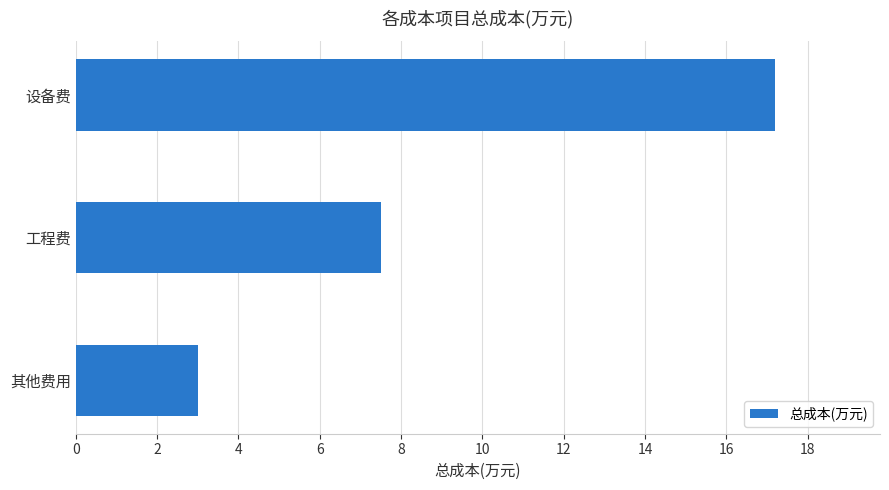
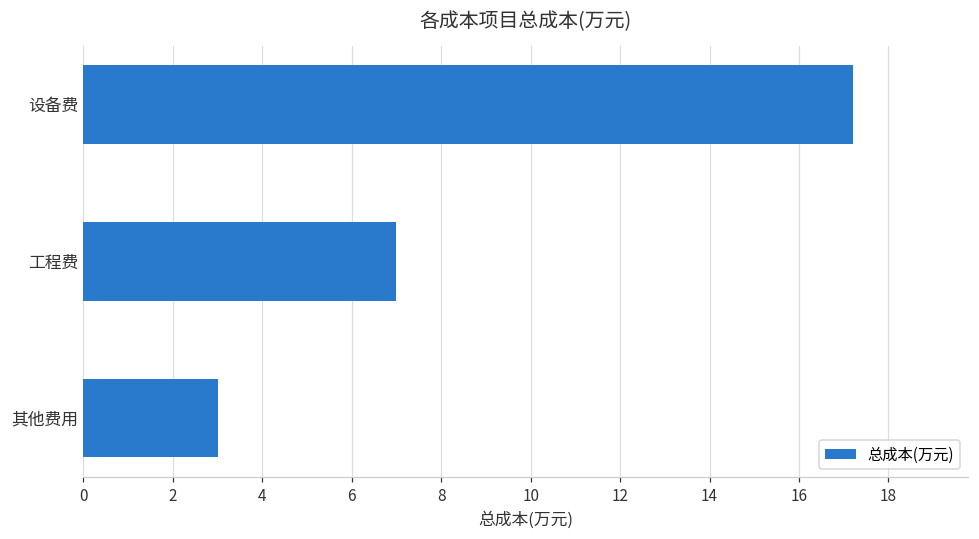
  {
    "设备费": 17.2,
-   "工程费": 7.5,
+   "工程费": 7.0,
    "其他费用": 3.0
  }
